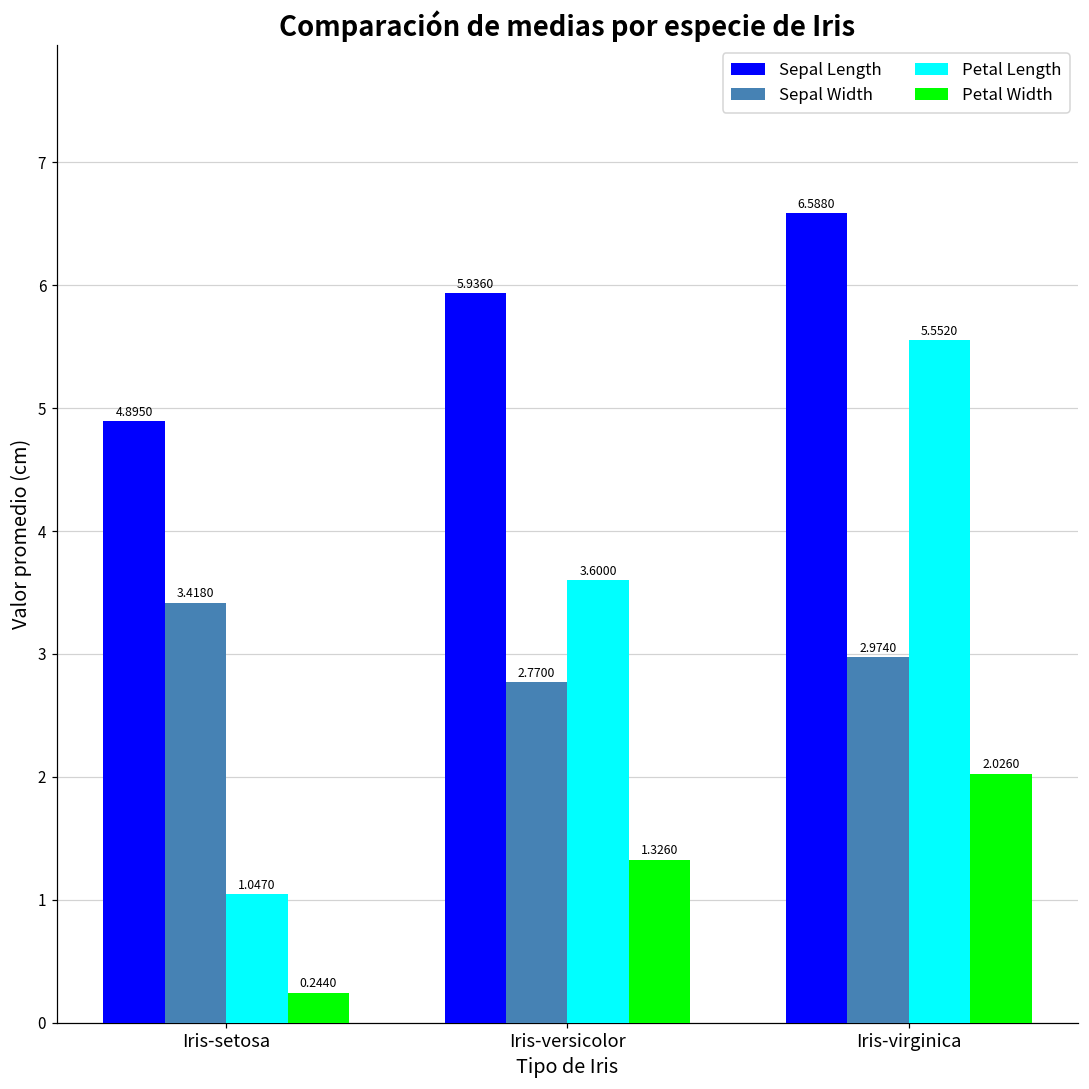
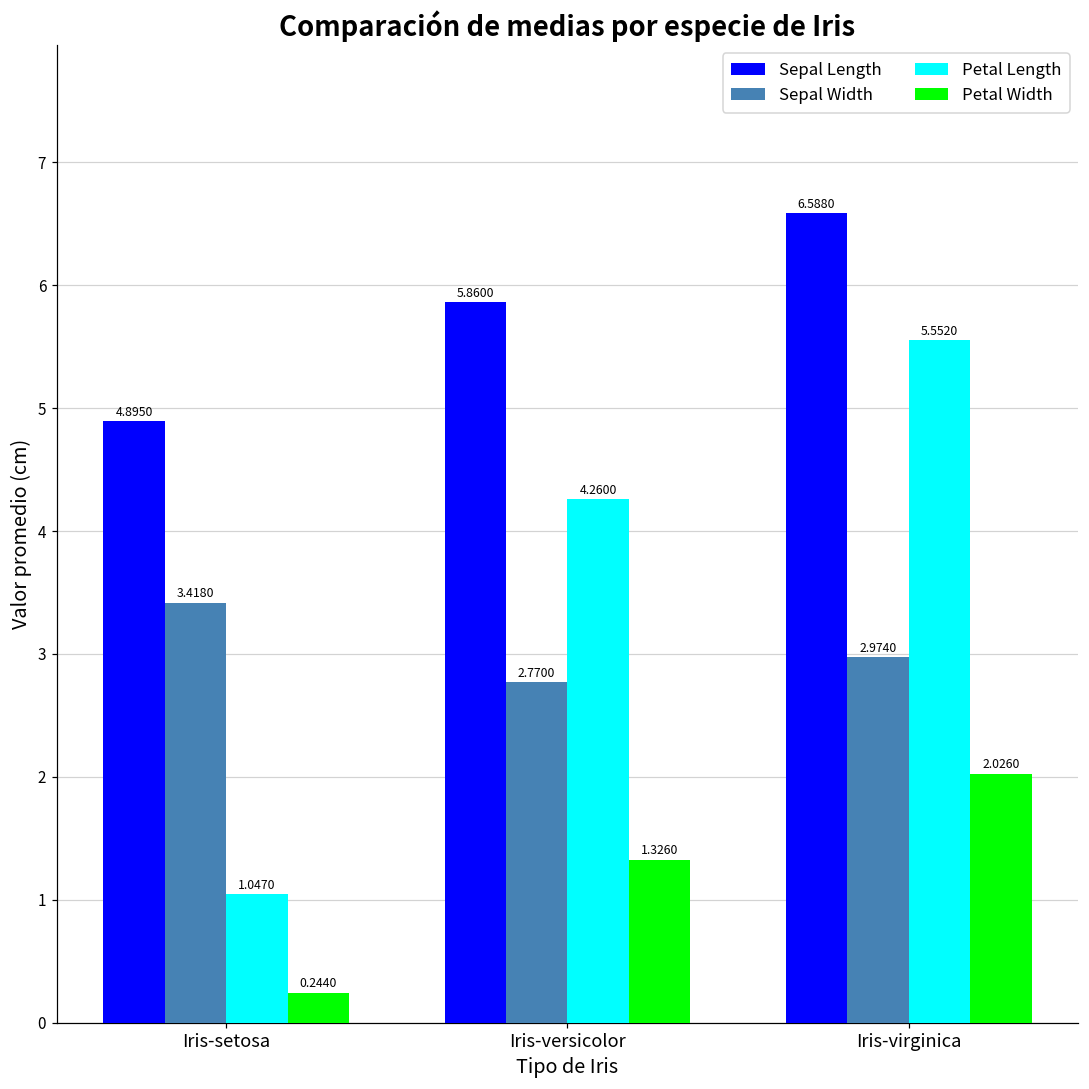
  {
    "Sepal Length": {
      "Iris-setosa": 4.8950,
-     "Iris-versicolor": 5.9360,
+     "Iris-versicolor": 5.8600,
      "Iris-virginica": 6.5880
    },
    "Sepal Width": {
      "Iris-setosa": 3.4180,
      "Iris-versicolor": 2.7700,
      "Iris-virginica": 2.9740
    },
    "Petal Length": {
      "Iris-setosa": 1.0470,
-     "Iris-versicolor": 3.6000,
+     "Iris-versicolor": 4.2600,
      "Iris-virginica": 5.5520
    },
    "Petal Width": {
      "Iris-setosa": 0.2440,
      "Iris-versicolor": 1.3260,
      "Iris-virginica": 2.0260
    }
  }
